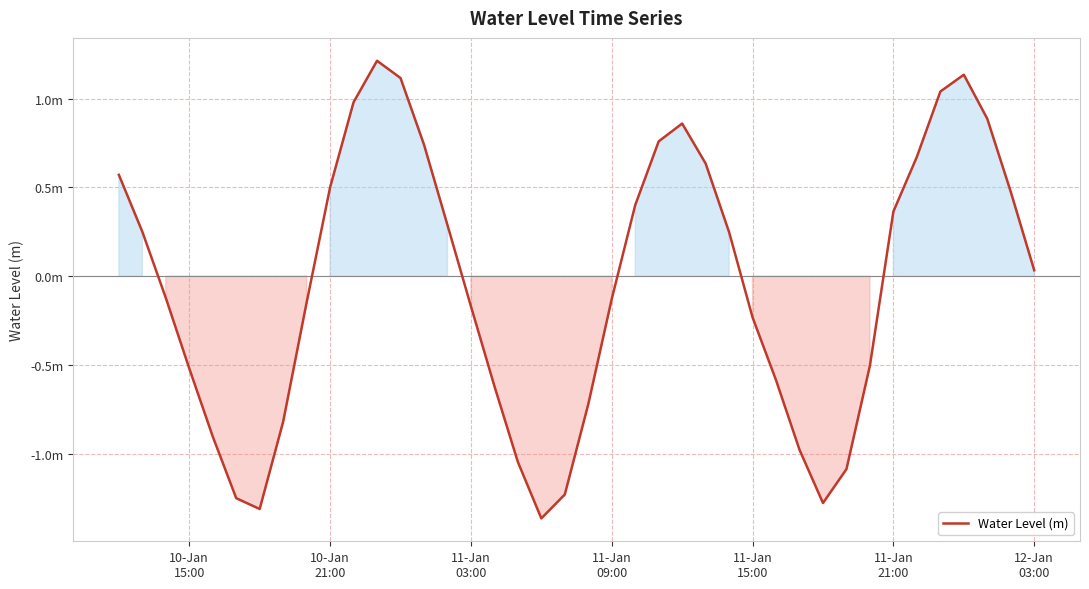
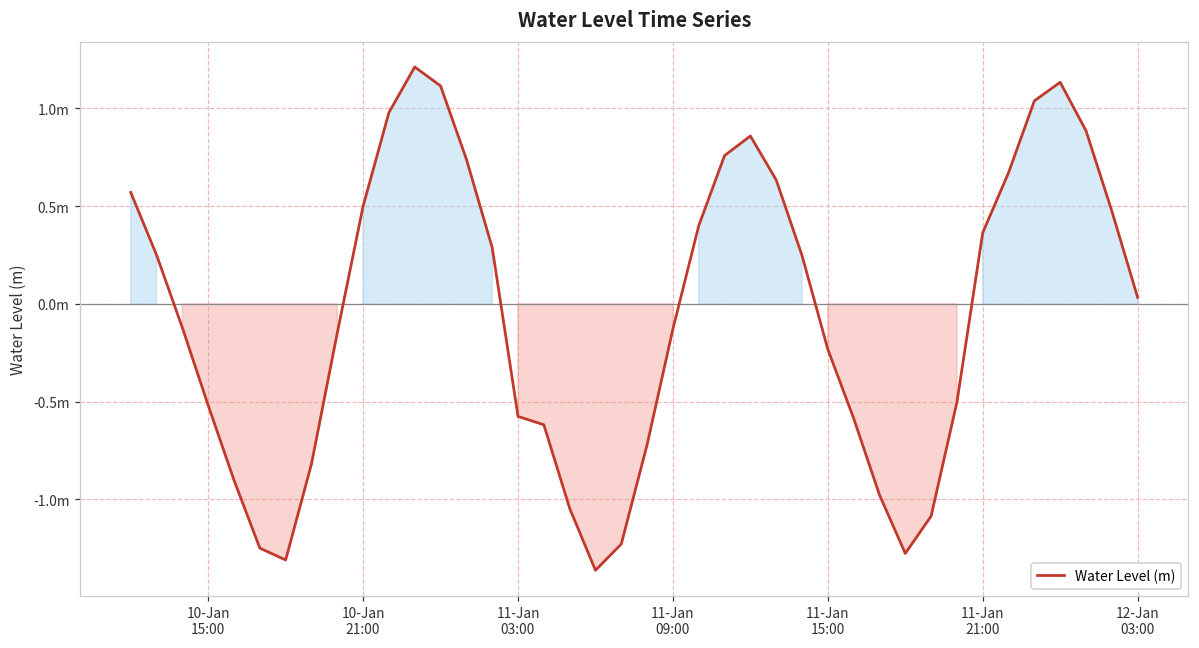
  {
    "10-Jan 15:00": "-0.52m",
    "10-Jan 21:00": "0.50m",
-   "11-Jan 03:00": "-0.17m",
+   "11-Jan 03:00": "-0.58m",
    "11-Jan 09:00": "-0.13m",
    "11-Jan 15:00": "-0.23m",
    "11-Jan 21:00": "0.36m",
    "12-Jan 03:00": "0.03m"
  }
